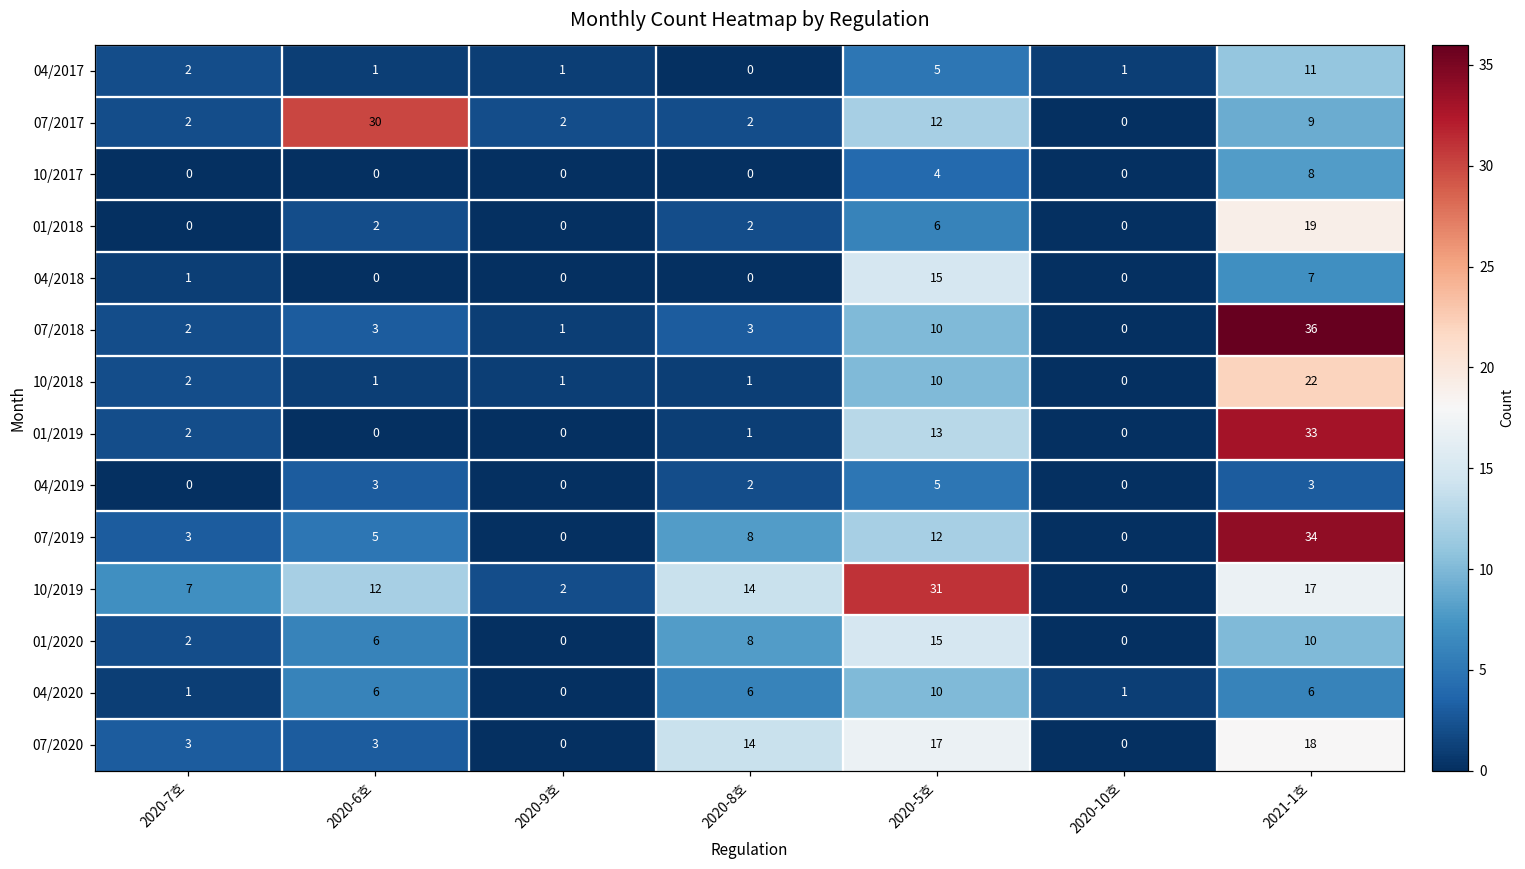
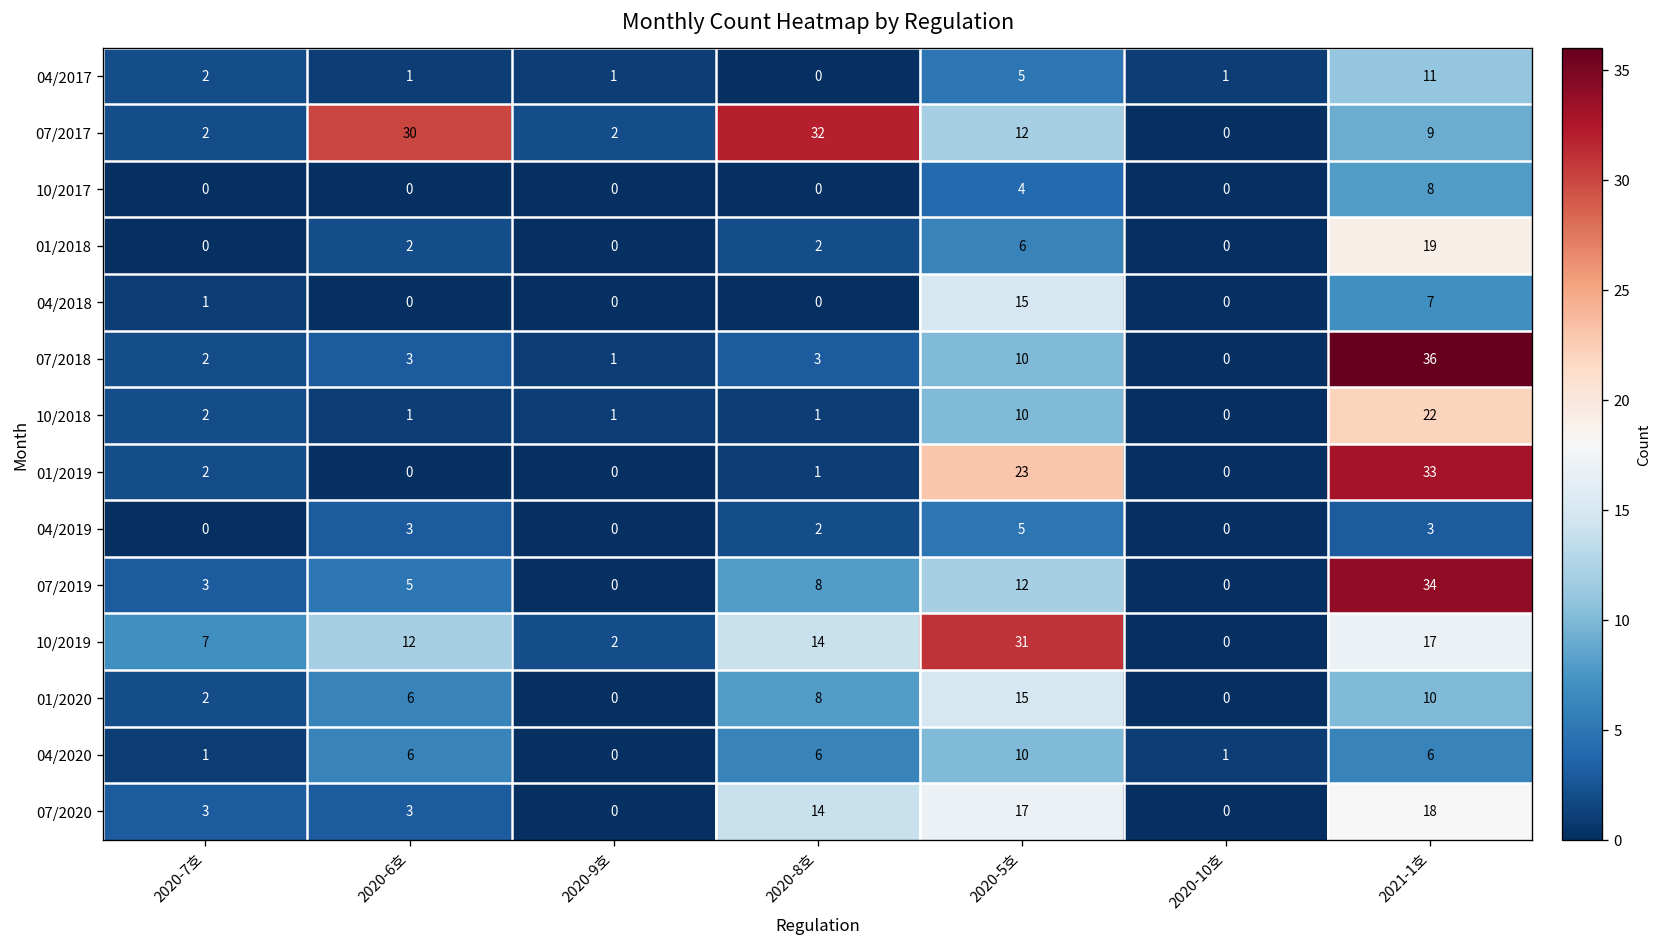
  {
    "04/2017": {
      "2020-7호": 2,
      "2020-6호": 1,
      "2020-9호": 1,
      "2020-8호": 0,
      "2020-5호": 5,
      "2020-10호": 1,
      "2021-1호": 11
    },
    "07/2017": {
      "2020-7호": 2,
      "2020-6호": 30,
      "2020-9호": 2,
-     "2020-8호": 2,
+     "2020-8호": 32,
      "2020-5호": 12,
      "2020-10호": 0,
      "2021-1호": 9
    },
    "10/2017": {
      "2020-7호": 0,
      "2020-6호": 0,
      "2020-9호": 0,
      "2020-8호": 0,
      "2020-5호": 4,
      "2020-10호": 0,
      "2021-1호": 8
    },
    "01/2018": {
      "2020-7호": 0,
      "2020-6호": 2,
      "2020-9호": 0,
      "2020-8호": 2,
      "2020-5호": 6,
      "2020-10호": 0,
      "2021-1호": 19
    },
    "04/2018": {
      "2020-7호": 1,
      "2020-6호": 0,
      "2020-9호": 0,
      "2020-8호": 0,
      "2020-5호": 15,
      "2020-10호": 0,
      "2021-1호": 7
    },
    "07/2018": {
      "2020-7호": 2,
      "2020-6호": 3,
      "2020-9호": 1,
      "2020-8호": 3,
      "2020-5호": 10,
      "2020-10호": 0,
      "2021-1호": 36
    },
    "10/2018": {
      "2020-7호": 2,
      "2020-6호": 1,
      "2020-9호": 1,
      "2020-8호": 1,
      "2020-5호": 10,
      "2020-10호": 0,
      "2021-1호": 22
    },
    "01/2019": {
      "2020-7호": 2,
      "2020-6호": 0,
      "2020-9호": 0,
      "2020-8호": 1,
-     "2020-5호": 13,
+     "2020-5호": 23,
      "2020-10호": 0,
      "2021-1호": 33
    },
    "04/2019": {
      "2020-7호": 0,
      "2020-6호": 3,
      "2020-9호": 0,
      "2020-8호": 2,
      "2020-5호": 5,
      "2020-10호": 0,
      "2021-1호": 3
    },
    "07/2019": {
      "2020-7호": 3,
      "2020-6호": 5,
      "2020-9호": 0,
      "2020-8호": 8,
      "2020-5호": 12,
      "2020-10호": 0,
      "2021-1호": 34
    },
    "10/2019": {
      "2020-7호": 7,
      "2020-6호": 12,
      "2020-9호": 2,
      "2020-8호": 14,
      "2020-5호": 31,
      "2020-10호": 0,
      "2021-1호": 17
    },
    "01/2020": {
      "2020-7호": 2,
      "2020-6호": 6,
      "2020-9호": 0,
      "2020-8호": 8,
      "2020-5호": 15,
      "2020-10호": 0,
      "2021-1호": 10
    },
    "04/2020": {
      "2020-7호": 1,
      "2020-6호": 6,
      "2020-9호": 0,
      "2020-8호": 6,
      "2020-5호": 10,
      "2020-10호": 1,
      "2021-1호": 6
    },
    "07/2020": {
      "2020-7호": 3,
      "2020-6호": 3,
      "2020-9호": 0,
      "2020-8호": 14,
      "2020-5호": 17,
      "2020-10호": 0,
      "2021-1호": 18
    }
  }
